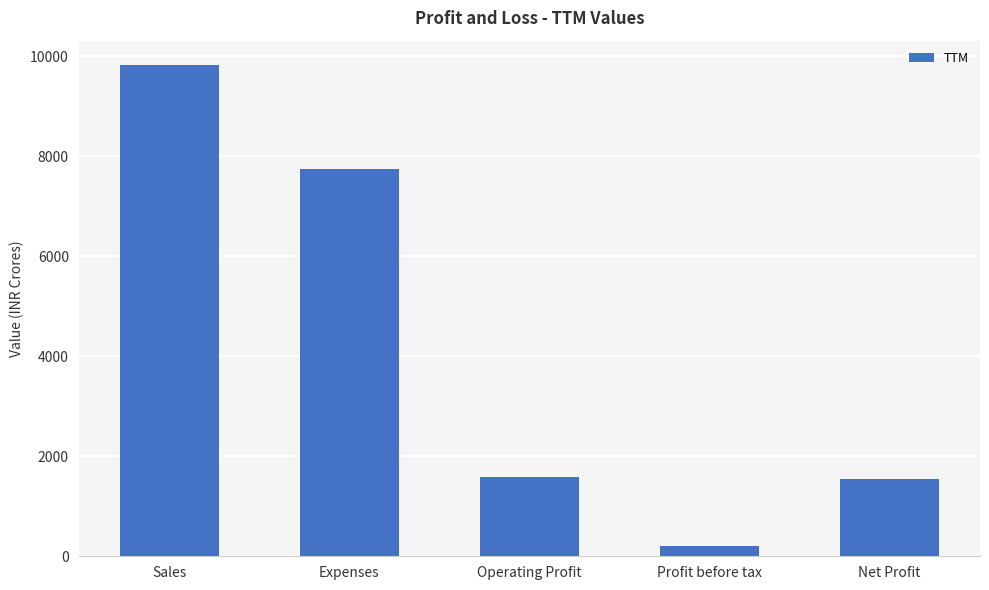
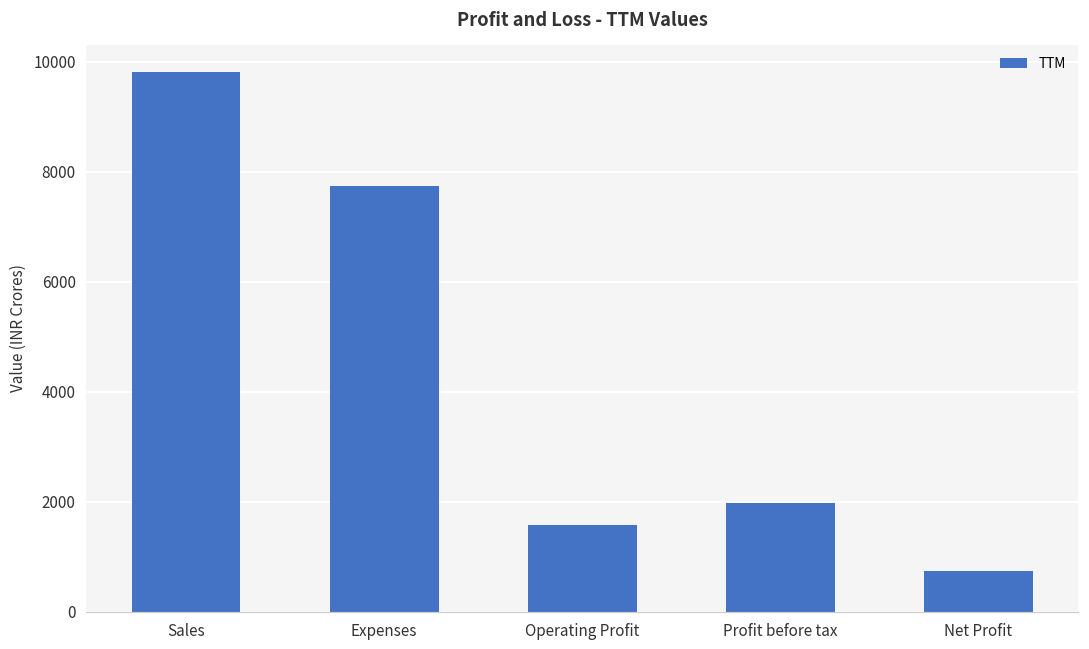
  {
    "Sales": 9800,
    "Expenses": 7700,
    "Operating Profit": 1600,
-   "Profit before tax": 200,
-   "Net Profit": 1500
+   "Profit before tax": 2000,
+   "Net Profit": 700
  }
